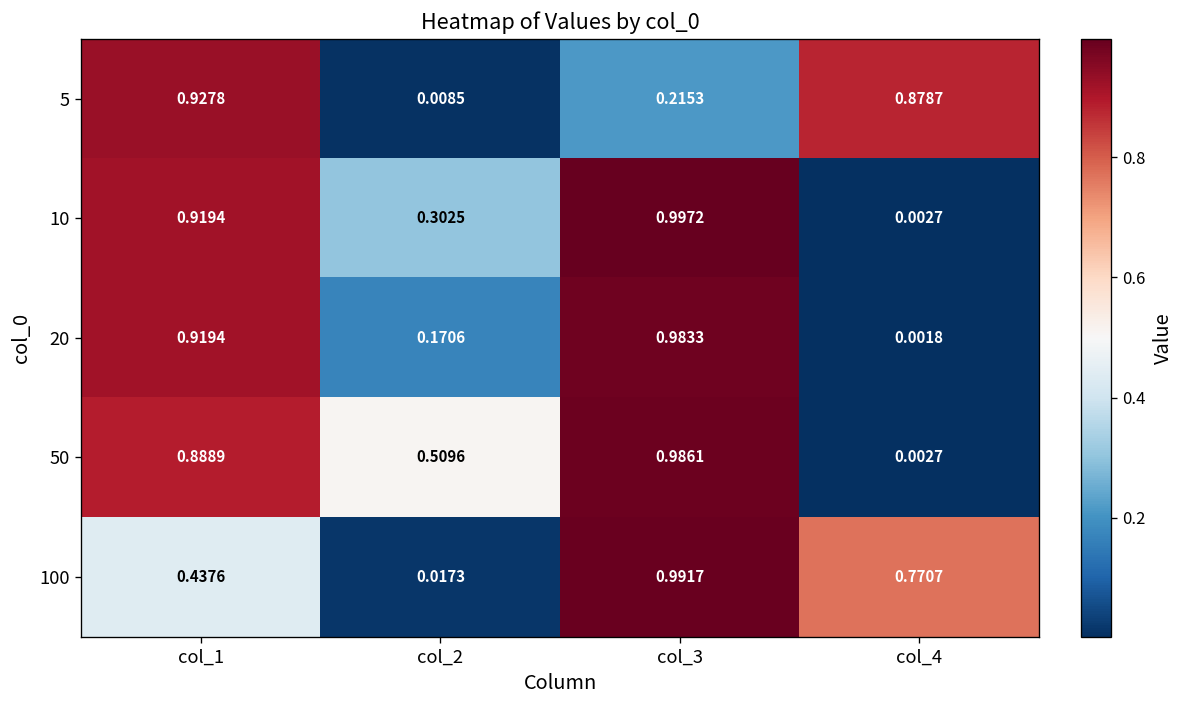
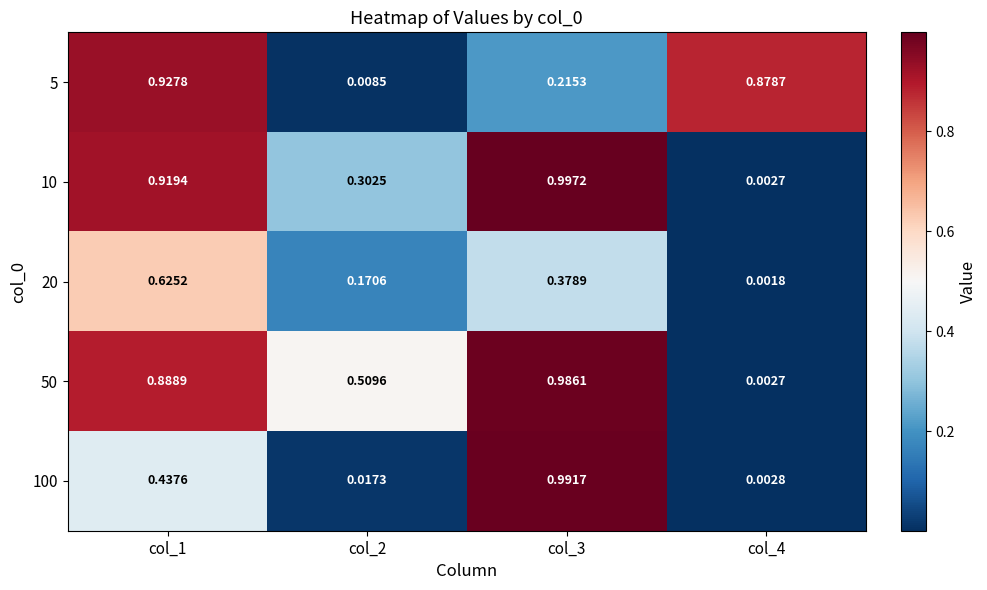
  {
    "5": {
      "col_1": 0.9278,
      "col_2": 0.0085,
      "col_3": 0.2153,
      "col_4": 0.8787
    },
    "10": {
      "col_1": 0.9194,
      "col_2": 0.3025,
      "col_3": 0.9972,
      "col_4": 0.0027
    },
    "20": {
-     "col_1": 0.9194,
+     "col_1": 0.6252,
      "col_2": 0.1706,
-     "col_3": 0.9833,
+     "col_3": 0.3789,
      "col_4": 0.0018
    },
    "50": {
      "col_1": 0.8889,
      "col_2": 0.5096,
      "col_3": 0.9861,
      "col_4": 0.0027
    },
    "100": {
      "col_1": 0.4376,
      "col_2": 0.0173,
      "col_3": 0.9917,
-     "col_4": 0.7707
+     "col_4": 0.0028
    }
  }
